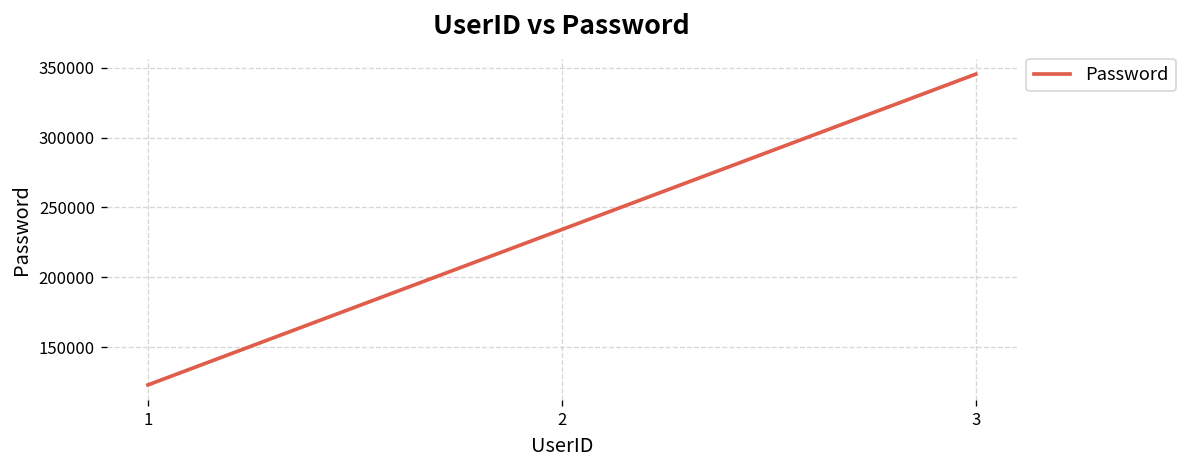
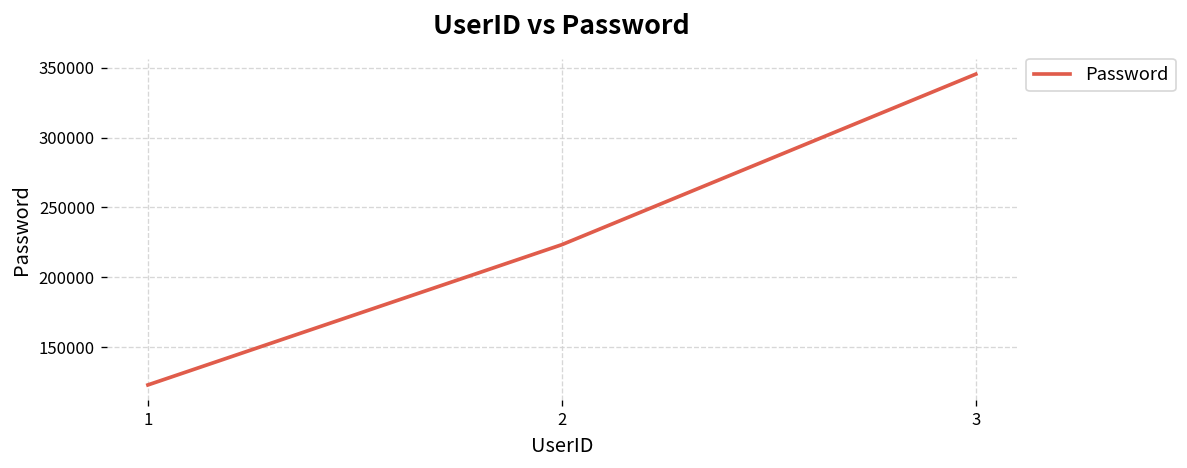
  {
    "1": 123000,
-   "2": 234000,
+   "2": 223000,
    "3": 345000
  }
